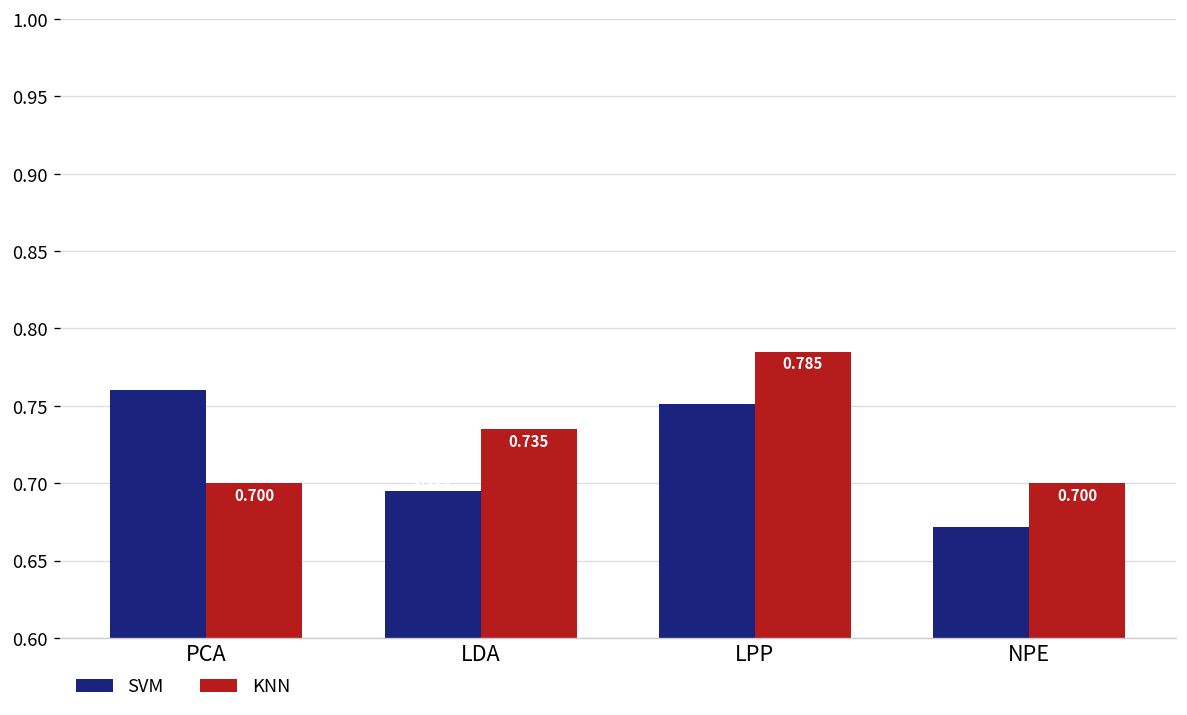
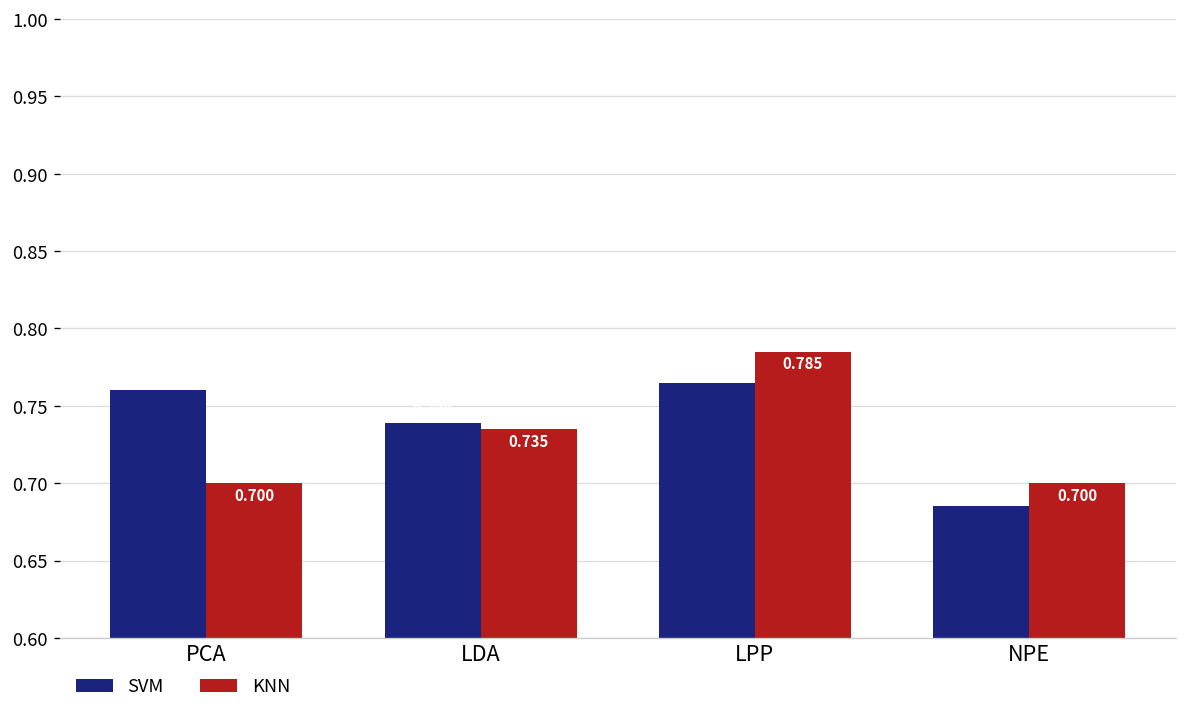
  {
    "SVM": {
      "PCA": 0.760,
-     "LDA": 0.695,
-     "LPP": 0.751,
-     "NPE": 0.672
+     "LDA": 0.739,
+     "LPP": 0.765,
+     "NPE": 0.685
    },
    "KNN": {
      "PCA": 0.700,
      "LDA": 0.735,
      "LPP": 0.785,
      "NPE": 0.700
    }
  }
